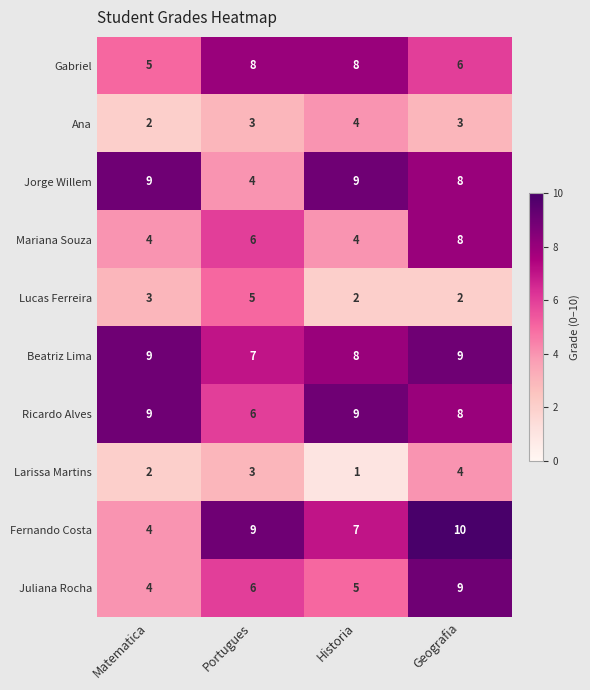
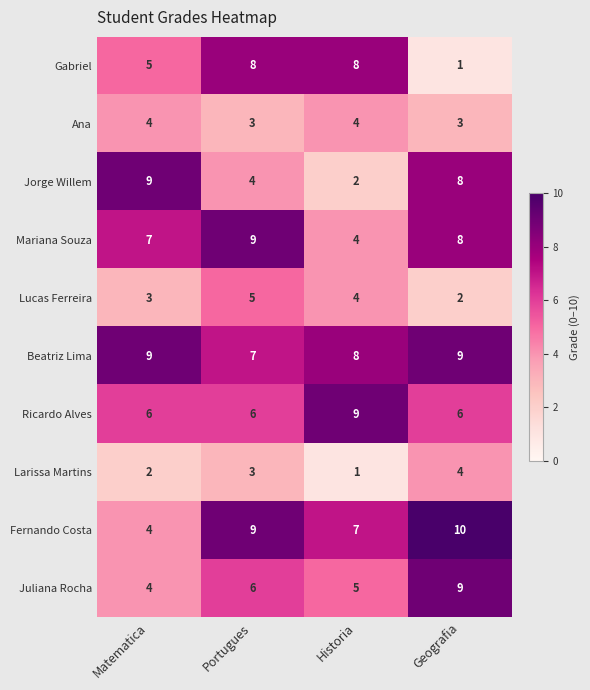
  {
    "Gabriel": {
      "Matematica": 5,
      "Portugues": 8,
      "Historia": 8,
-     "Geografia": 6
+     "Geografia": 1
    },
    "Ana": {
-     "Matematica": 2,
+     "Matematica": 4,
      "Portugues": 3,
      "Historia": 4,
      "Geografia": 3
    },
    "Jorge Willem": {
      "Matematica": 9,
      "Portugues": 4,
-     "Historia": 9,
+     "Historia": 2,
      "Geografia": 8
    },
    "Mariana Souza": {
-     "Matematica": 4,
-     "Portugues": 6,
+     "Matematica": 7,
+     "Portugues": 9,
      "Historia": 4,
      "Geografia": 8
    },
    "Lucas Ferreira": {
      "Matematica": 3,
      "Portugues": 5,
-     "Historia": 2,
+     "Historia": 4,
      "Geografia": 2
    },
    "Beatriz Lima": {
      "Matematica": 9,
      "Portugues": 7,
      "Historia": 8,
      "Geografia": 9
    },
    "Ricardo Alves": {
-     "Matematica": 9,
+     "Matematica": 6,
      "Portugues": 6,
      "Historia": 9,
-     "Geografia": 8
+     "Geografia": 6
    },
    "Larissa Martins": {
      "Matematica": 2,
      "Portugues": 3,
      "Historia": 1,
      "Geografia": 4
    },
    "Fernando Costa": {
      "Matematica": 4,
      "Portugues": 9,
      "Historia": 7,
      "Geografia": 10
    },
    "Juliana Rocha": {
      "Matematica": 4,
      "Portugues": 6,
      "Historia": 5,
      "Geografia": 9
    }
  }
